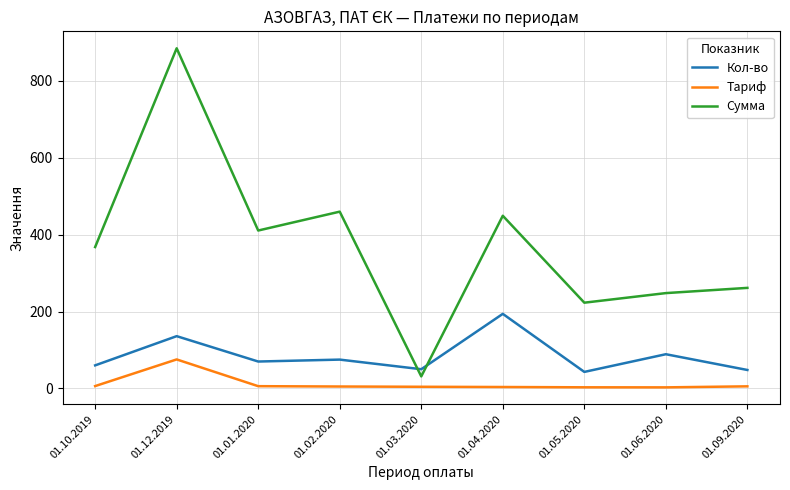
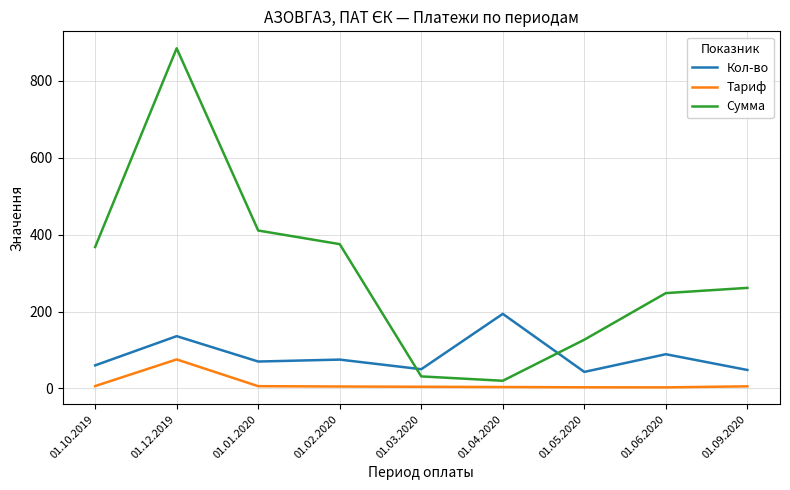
  {
    "Кол-во": {
      "01.10.2019": 60,
      "01.12.2019": 140,
      "01.01.2020": 70,
      "01.02.2020": 80,
      "01.03.2020": 50,
      "01.04.2020": 190,
      "01.05.2020": 40,
      "01.06.2020": 90,
      "01.09.2020": 50
    },
    "Тариф": {
      "01.10.2019": 10,
      "01.12.2019": 80,
      "01.01.2020": 10,
      "01.02.2020": 10,
      "01.03.2020": 0,
      "01.04.2020": 0,
      "01.05.2020": 0,
      "01.06.2020": 0,
      "01.09.2020": 10
    },
    "Сумма": {
      "01.10.2019": 370,
      "01.12.2019": 880,
      "01.01.2020": 410,
-     "01.02.2020": 460,
+     "01.02.2020": 380,
      "01.03.2020": 30,
-     "01.04.2020": 450,
-     "01.05.2020": 220,
+     "01.04.2020": 20,
+     "01.05.2020": 130,
      "01.06.2020": 250,
      "01.09.2020": 260
    }
  }
